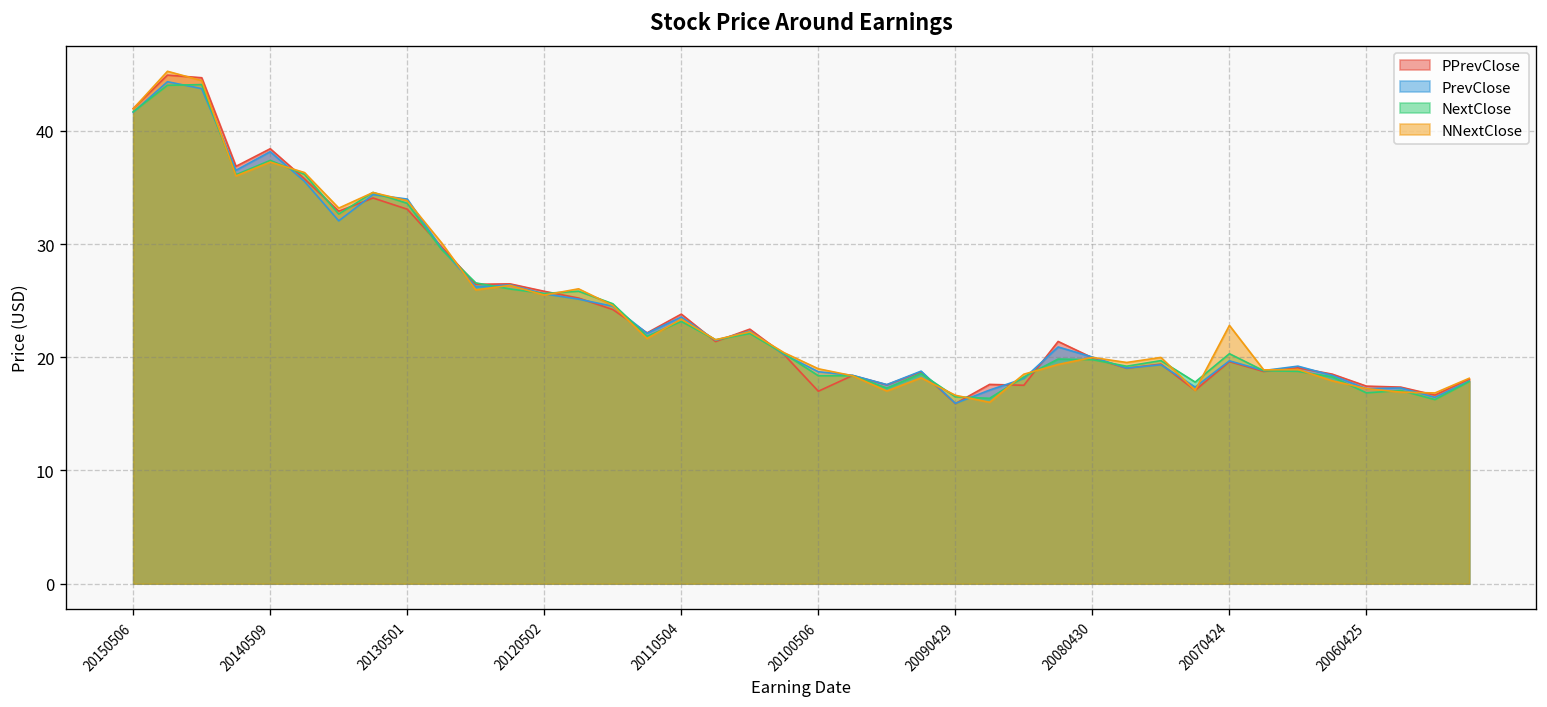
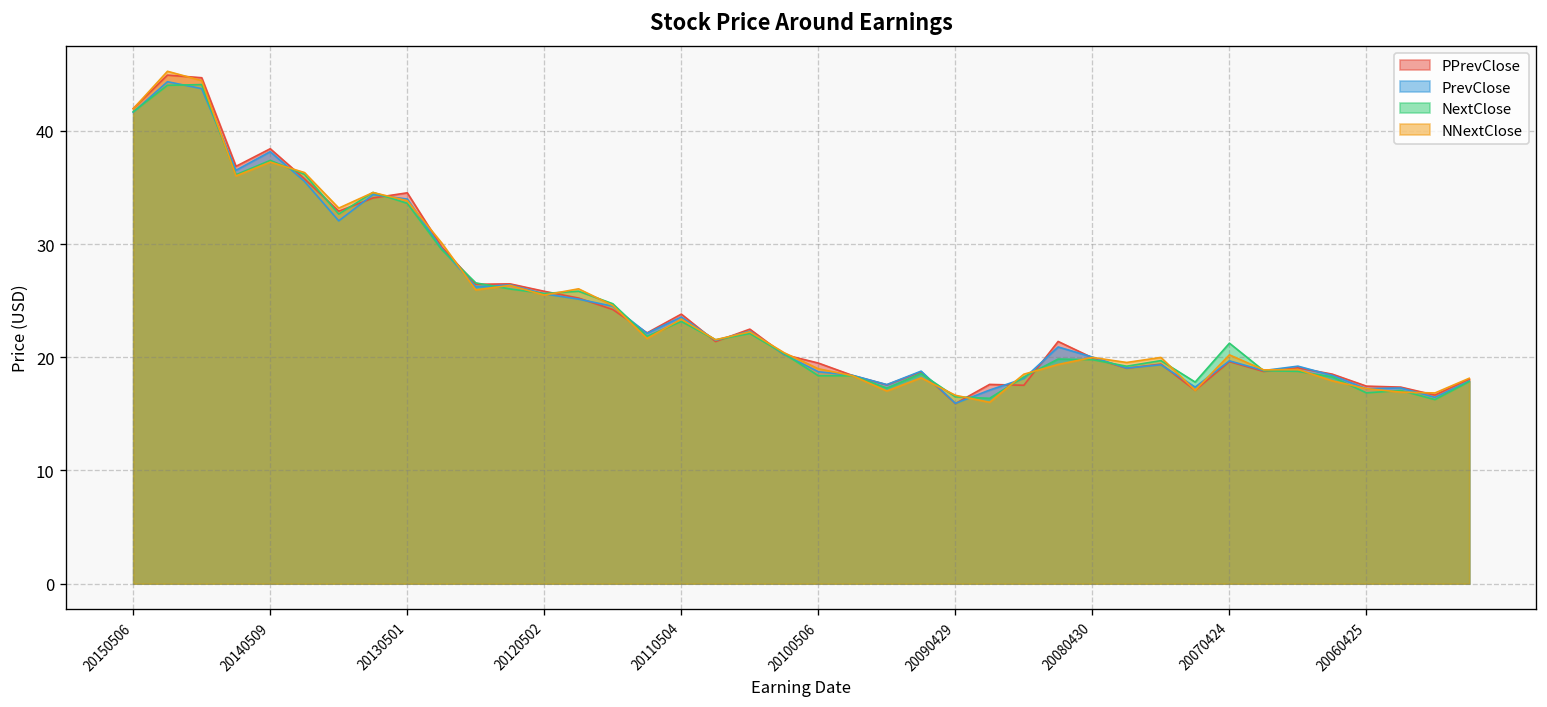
  {
    "PPrevClose": {
-     "20130501": 33,
-     "20100506": 17
+     "20130501": 35,
+     "20100506": 19
    },
    "NextClose": {
      "20100506": 18,
-     "20070424": 20,
+     "20070424": 21,
      "20060425": 17
    },
    "NNextClose": {
-     "20070424": 23
+     "20070424": 20
    }
  }
